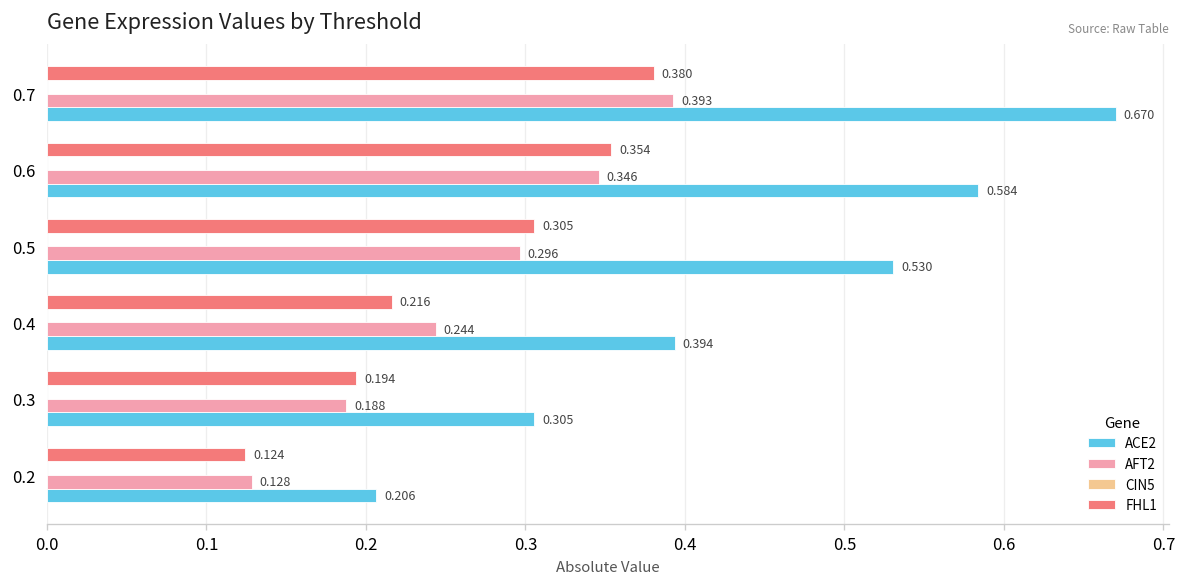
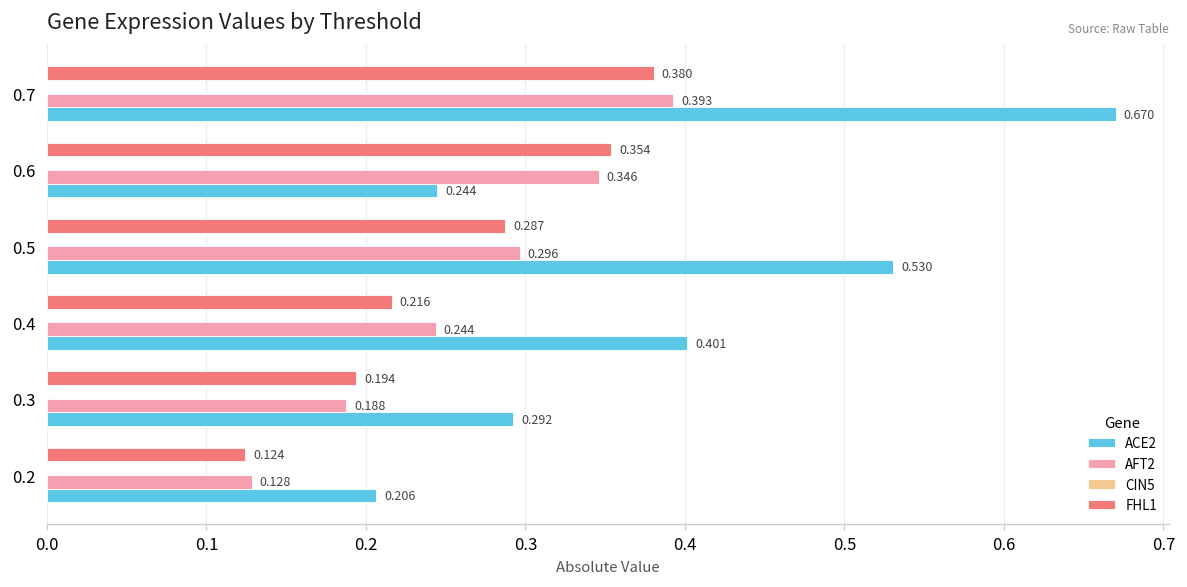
  {
    "ACE2": {
      "0.7": 0.670,
-     "0.6": 0.584,
+     "0.6": 0.244,
      "0.5": 0.530,
-     "0.4": 0.394,
-     "0.3": 0.305,
+     "0.4": 0.401,
+     "0.3": 0.292,
      "0.2": 0.206
    },
    "FHL1": {
      "0.7": 0.380,
      "0.6": 0.354,
-     "0.5": 0.305,
+     "0.5": 0.287,
      "0.4": 0.216,
      "0.3": 0.194,
      "0.2": 0.124
    }
  }
